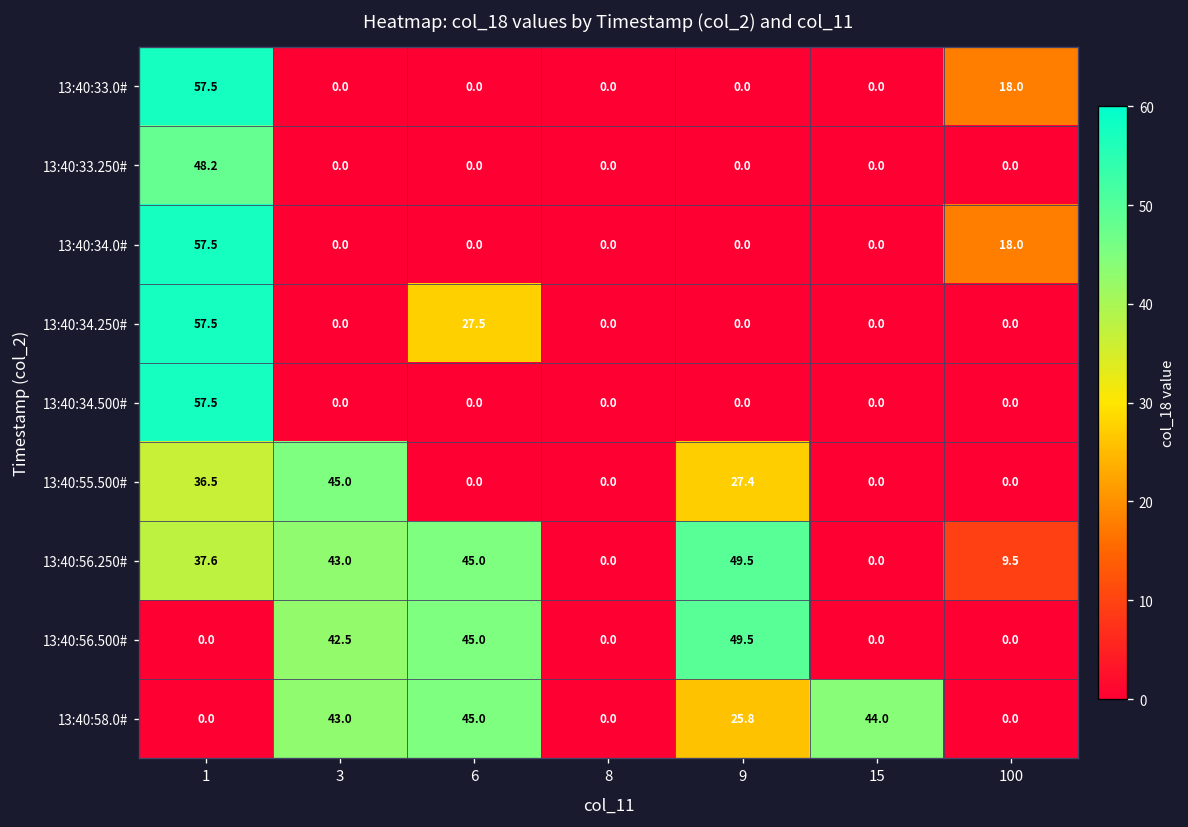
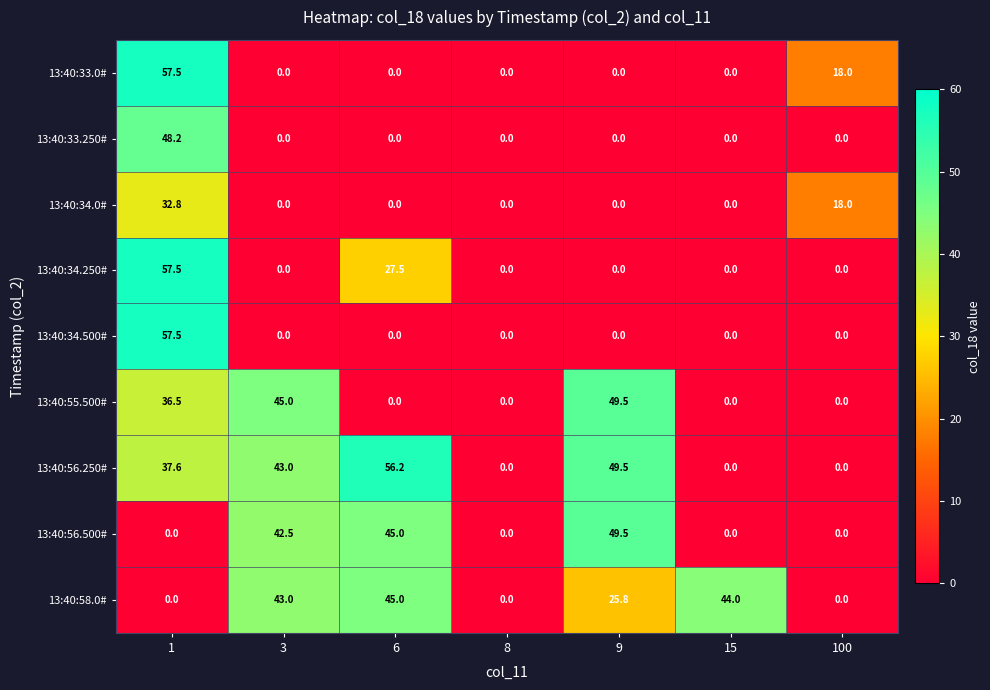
  {
    "13:40:33.0#": {
      "1": 57.5,
      "3": 0.0,
      "6": 0.0,
      "8": 0.0,
      "9": 0.0,
      "15": 0.0,
      "100": 18.0
    },
    "13:40:33.250#": {
      "1": 48.2,
      "3": 0.0,
      "6": 0.0,
      "8": 0.0,
      "9": 0.0,
      "15": 0.0,
      "100": 0.0
    },
    "13:40:34.0#": {
-     "1": 57.5,
+     "1": 32.8,
      "3": 0.0,
      "6": 0.0,
      "8": 0.0,
      "9": 0.0,
      "15": 0.0,
      "100": 18.0
    },
    "13:40:34.250#": {
      "1": 57.5,
      "3": 0.0,
      "6": 27.5,
      "8": 0.0,
      "9": 0.0,
      "15": 0.0,
      "100": 0.0
    },
    "13:40:34.500#": {
      "1": 57.5,
      "3": 0.0,
      "6": 0.0,
      "8": 0.0,
      "9": 0.0,
      "15": 0.0,
      "100": 0.0
    },
    "13:40:55.500#": {
      "1": 36.5,
      "3": 45.0,
      "6": 0.0,
      "8": 0.0,
-     "9": 27.4,
+     "9": 49.5,
      "15": 0.0,
      "100": 0.0
    },
    "13:40:56.250#": {
      "1": 37.6,
      "3": 43.0,
-     "6": 45.0,
+     "6": 56.2,
      "8": 0.0,
      "9": 49.5,
      "15": 0.0,
-     "100": 9.5
+     "100": 0.0
    },
    "13:40:56.500#": {
      "1": 0.0,
      "3": 42.5,
      "6": 45.0,
      "8": 0.0,
      "9": 49.5,
      "15": 0.0,
      "100": 0.0
    },
    "13:40:58.0#": {
      "1": 0.0,
      "3": 43.0,
      "6": 45.0,
      "8": 0.0,
      "9": 25.8,
      "15": 44.0,
      "100": 0.0
    }
  }
